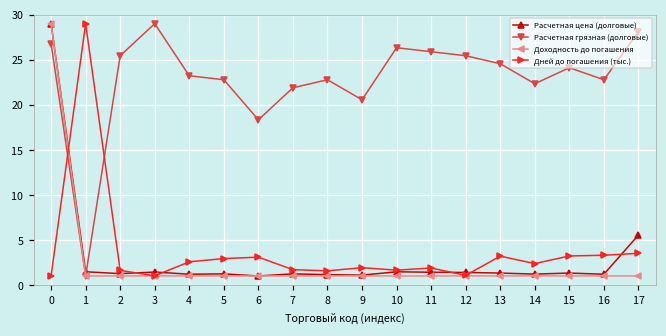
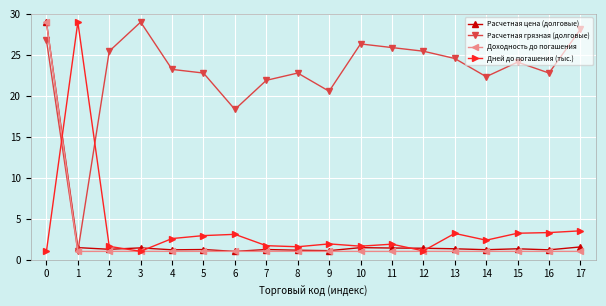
  {
    "Расчетная цена (долговые)": {
      "1": 1,
      "3": 1,
      "11": 1,
      "12": 1,
      "13": 1,
      "15": 1,
-     "17": 6
+     "17": 2
    },
    "Доходность до погашения": {
      "10": 1,
      "11": 1,
      "13": 1,
      "15": 1,
      "17": 1
    }
  }
